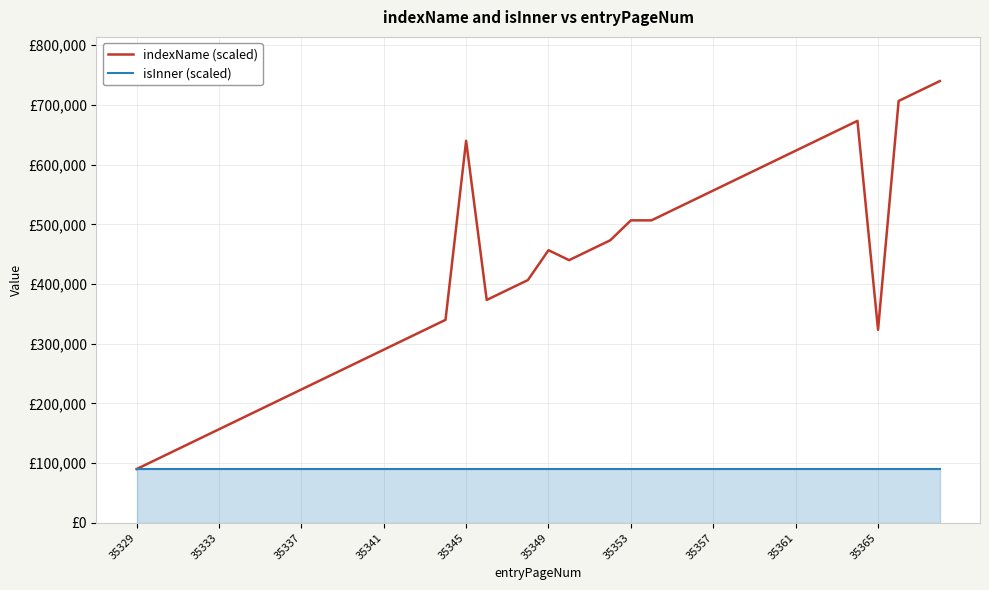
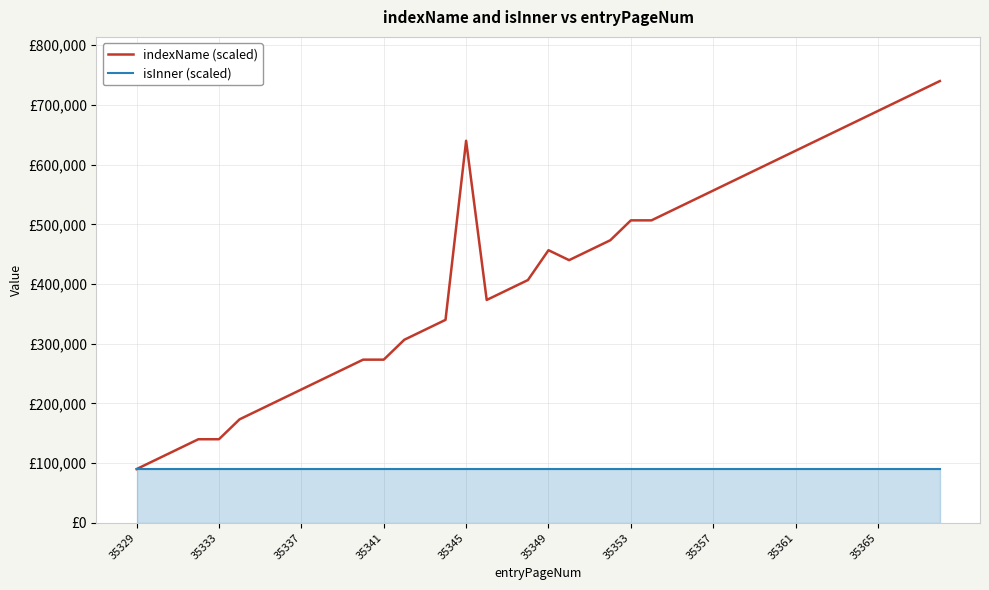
  {
    "indexName (scaled)": {
-     "35333": "£160,000",
+     "35333": "£140,000",
      "35337": "£220,000",
-     "35341": "£290,000",
+     "35341": "£270,000",
      "35345": "£640,000",
      "35349": "£460,000",
      "35353": "£510,000",
      "35357": "£560,000",
      "35361": "£620,000",
-     "35365": "£320,000"
+     "35365": "£690,000"
    },
    "isInner (scaled)": {
      "35333": "£90,000",
      "35337": "£90,000",
      "35341": "£90,000",
      "35345": "£90,000",
      "35349": "£90,000",
      "35353": "£90,000",
      "35357": "£90,000",
      "35361": "£90,000",
      "35365": "£90,000"
    }
  }
